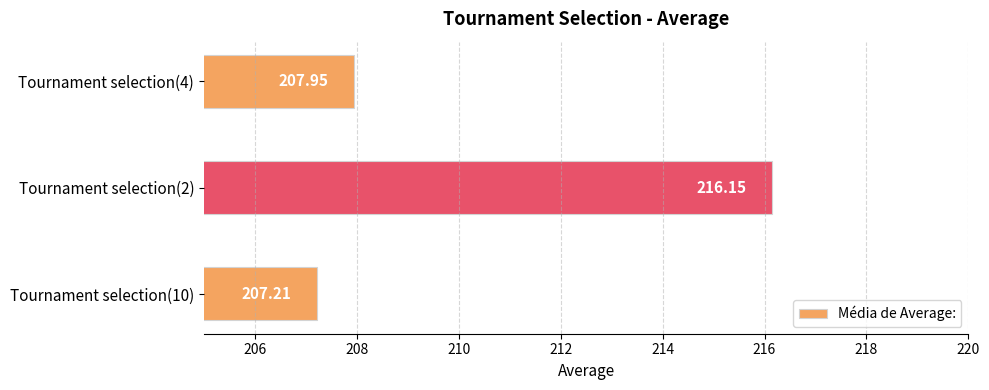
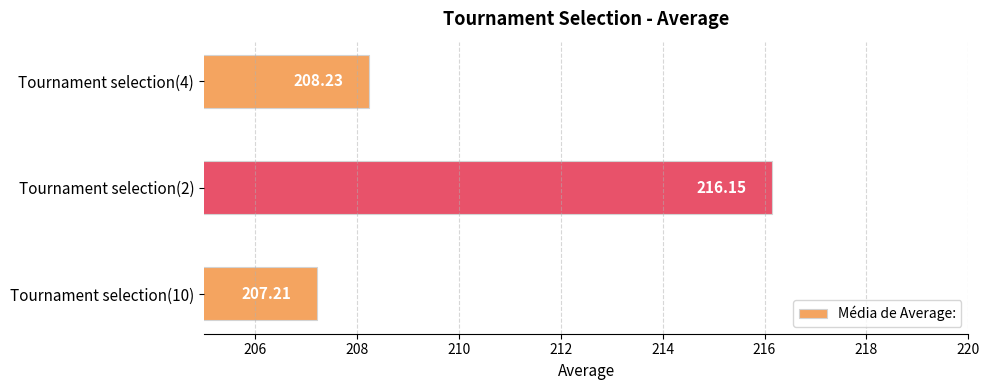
  {
-   "Tournament selection(4)": 207.95,
+   "Tournament selection(4)": 208.23,
    "Tournament selection(2)": 216.15,
    "Tournament selection(10)": 207.21
  }
